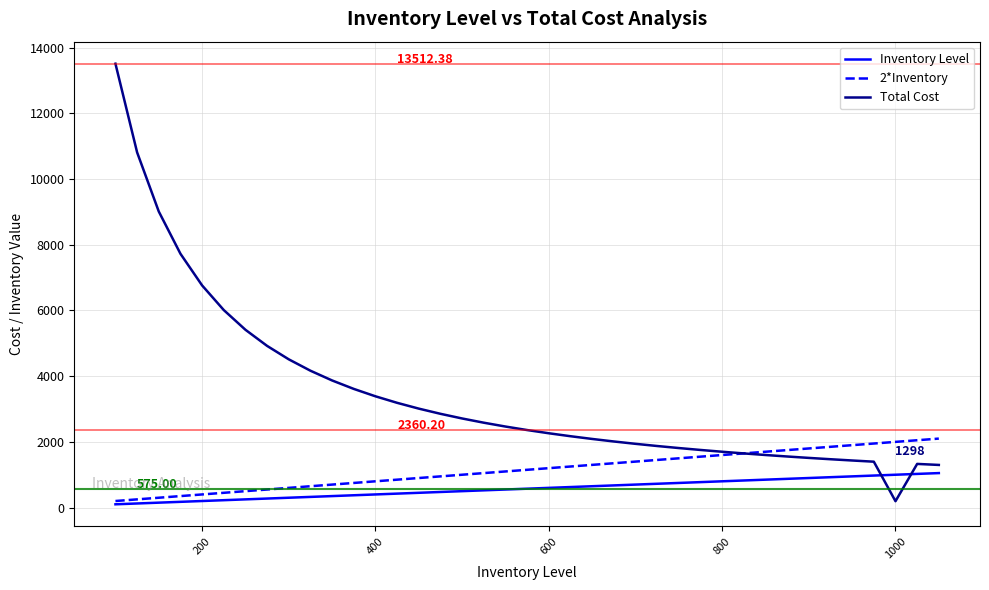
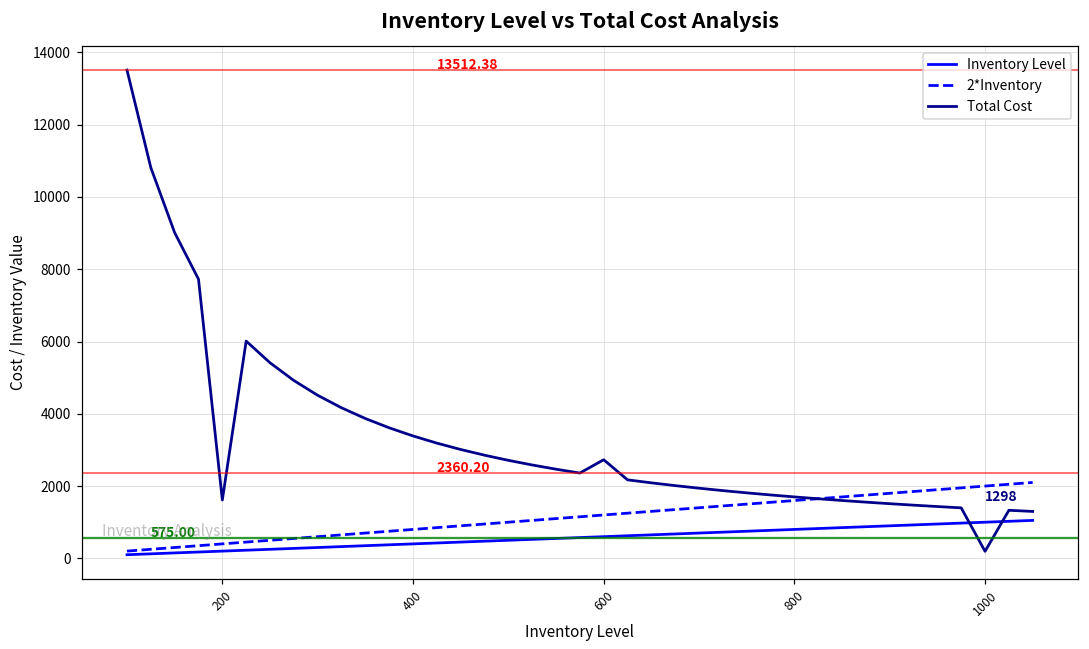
  {
    "Total Cost": {
-     "200": 6800,
+     "200": 1600,
      "400": 3400,
-     "600": 2300,
+     "600": 2700,
      "800": 1700,
      "1000": 200
    }
  }
